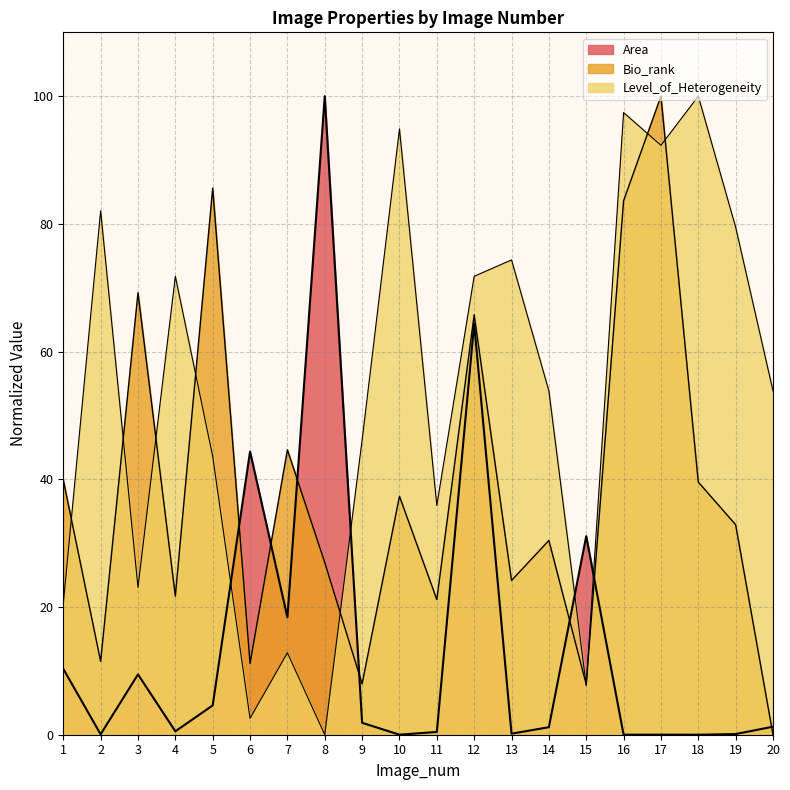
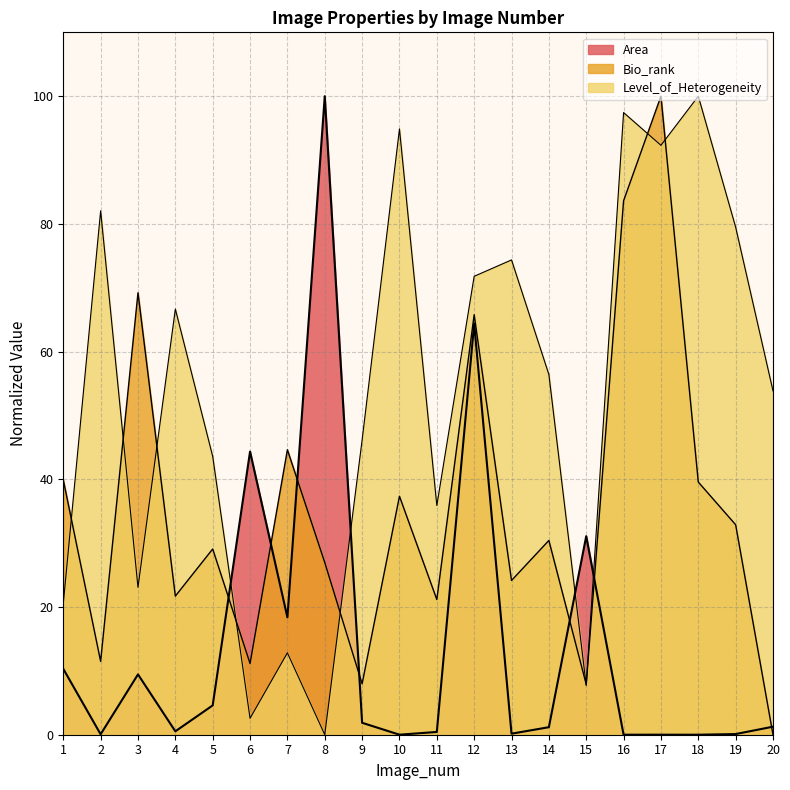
  {
    "Area": {
      "1": 10,
      "2": 0,
      "3": 9,
      "4": 1,
      "5": 5,
      "6": 44,
      "7": 18,
      "8": 100,
      "9": 2,
      "10": 0,
      "11": 0,
      "12": 64,
      "13": 0,
      "14": 1,
      "15": 31,
      "16": 0,
      "17": 0,
      "18": 0,
      "19": 0,
      "20": 1
    },
    "Bio_rank": {
      "1": 40,
      "2": 11,
      "3": 69,
      "4": 22,
-     "5": 86,
+     "5": 29,
      "6": 11,
      "7": 45,
      "8": 27,
      "9": 8,
      "10": 37,
      "11": 21,
      "12": 66,
      "13": 24,
      "14": 30,
      "16": 84,
      "18": 40,
      "19": 33,
      "20": 0
    },
    "Level_of_Heterogeneity": {
      "1": 21,
      "2": 82,
      "3": 23,
-     "4": 72,
+     "4": 67,
      "5": 44,
      "6": 3,
      "7": 13,
      "8": 0,
      "9": 46,
      "10": 95,
      "11": 36,
      "12": 72,
      "13": 74,
-     "14": 54,
+     "14": 56,
      "16": 97,
      "17": 92,
      "19": 79,
      "20": 54
    }
  }
